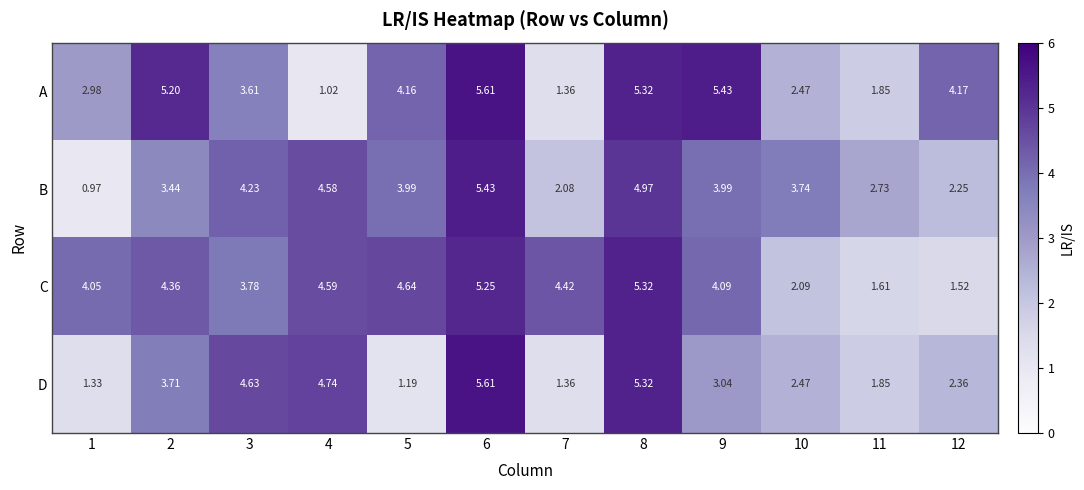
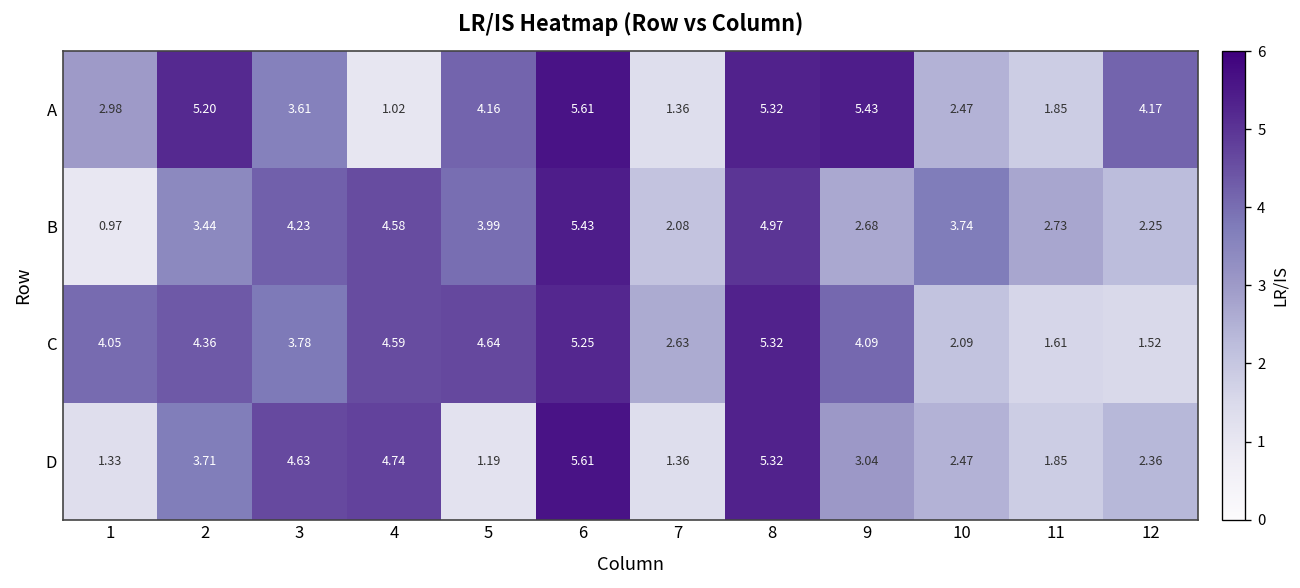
  {
    "A": {
      "1": 2.98,
      "2": 5.20,
      "3": 3.61,
      "4": 1.02,
      "5": 4.16,
      "6": 5.61,
      "7": 1.36,
      "8": 5.32,
      "9": 5.43,
      "10": 2.47,
      "11": 1.85,
      "12": 4.17
    },
    "B": {
      "1": 0.97,
      "2": 3.44,
      "3": 4.23,
      "4": 4.58,
      "5": 3.99,
      "6": 5.43,
      "7": 2.08,
      "8": 4.97,
-     "9": 3.99,
+     "9": 2.68,
      "10": 3.74,
      "11": 2.73,
      "12": 2.25
    },
    "C": {
      "1": 4.05,
      "2": 4.36,
      "3": 3.78,
      "4": 4.59,
      "5": 4.64,
      "6": 5.25,
-     "7": 4.42,
+     "7": 2.63,
      "8": 5.32,
      "9": 4.09,
      "10": 2.09,
      "11": 1.61,
      "12": 1.52
    },
    "D": {
      "1": 1.33,
      "2": 3.71,
      "3": 4.63,
      "4": 4.74,
      "5": 1.19,
      "6": 5.61,
      "7": 1.36,
      "8": 5.32,
      "9": 3.04,
      "10": 2.47,
      "11": 1.85,
      "12": 2.36
    }
  }
